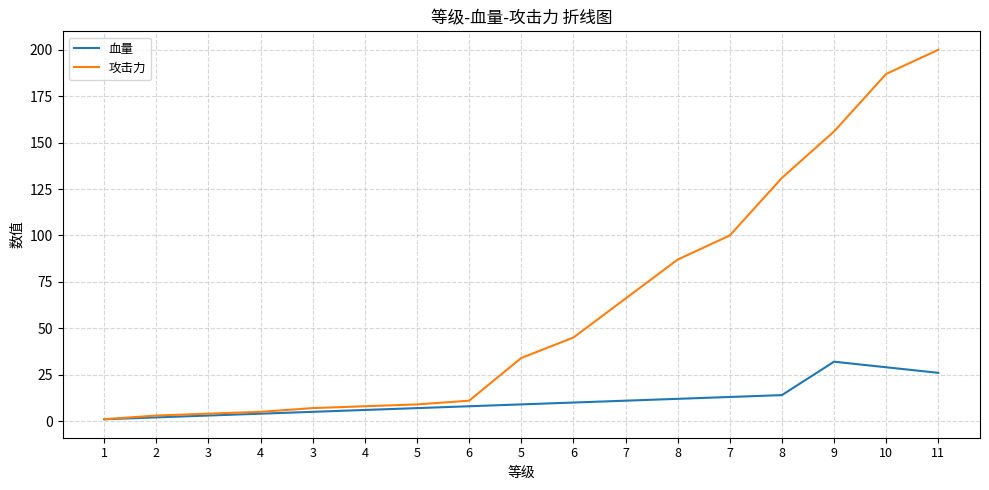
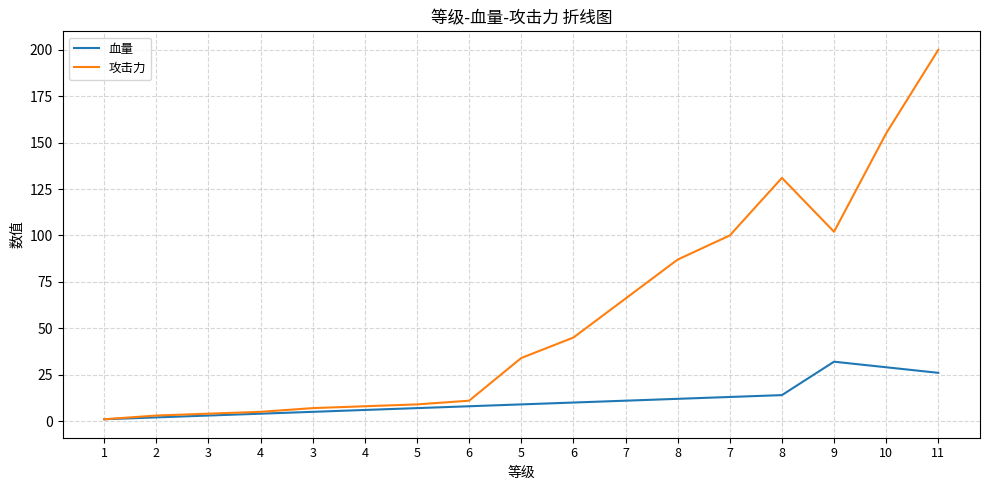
  {
    "血量": {
      "9": 32,
      "10": 29,
      "11": 26
    },
    "攻击力": {
-     "9": 156,
-     "10": 187,
+     "9": 102,
+     "10": 155,
      "11": 200
    }
  }
